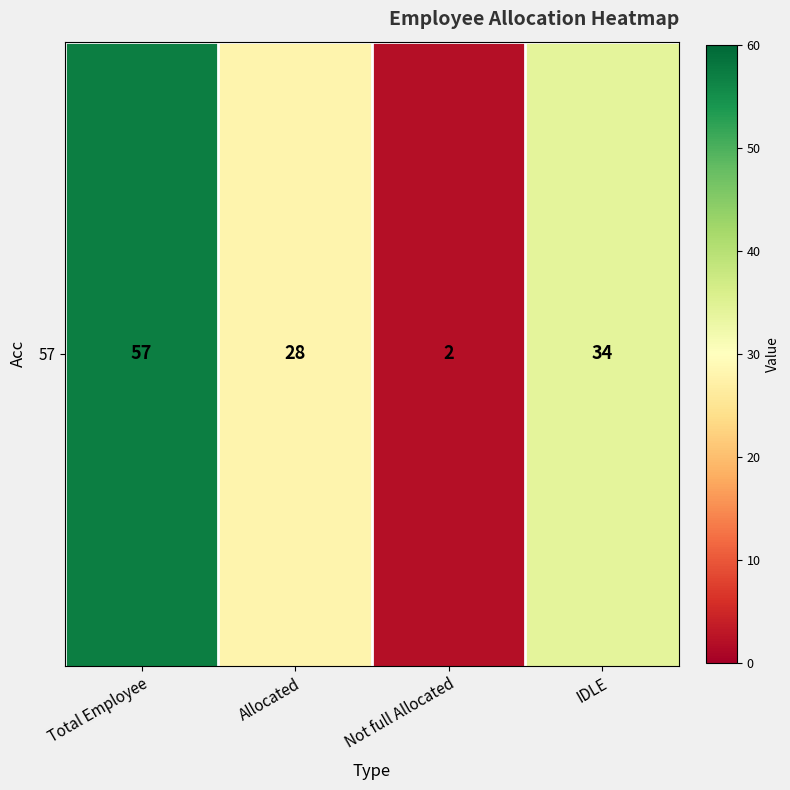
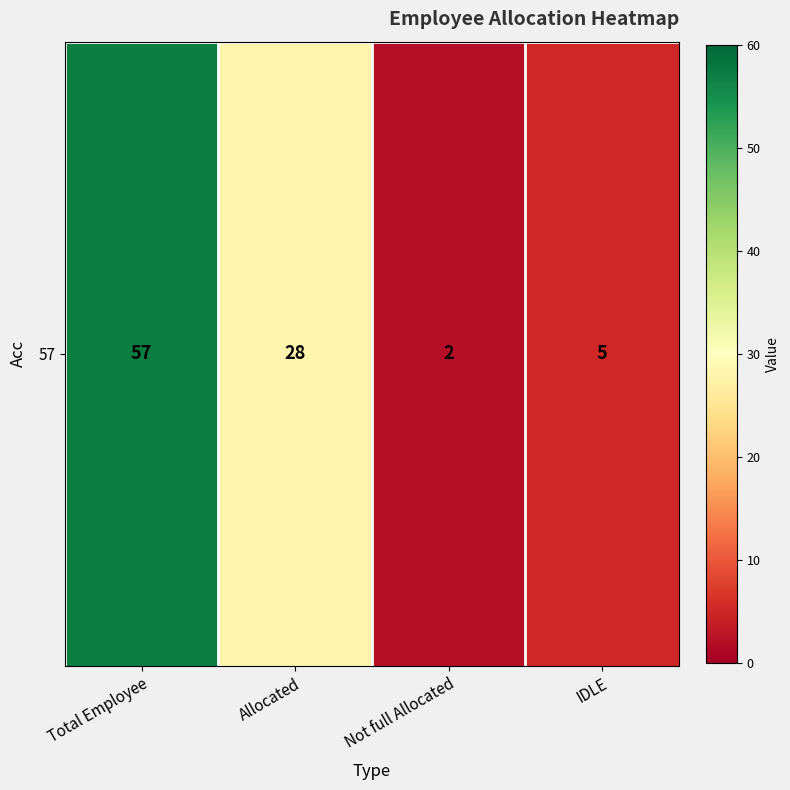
  {
    "57": {
      "Total Employee": 57,
      "Allocated": 28,
      "Not full Allocated": 2,
-     "IDLE": 34
+     "IDLE": 5
    }
  }
